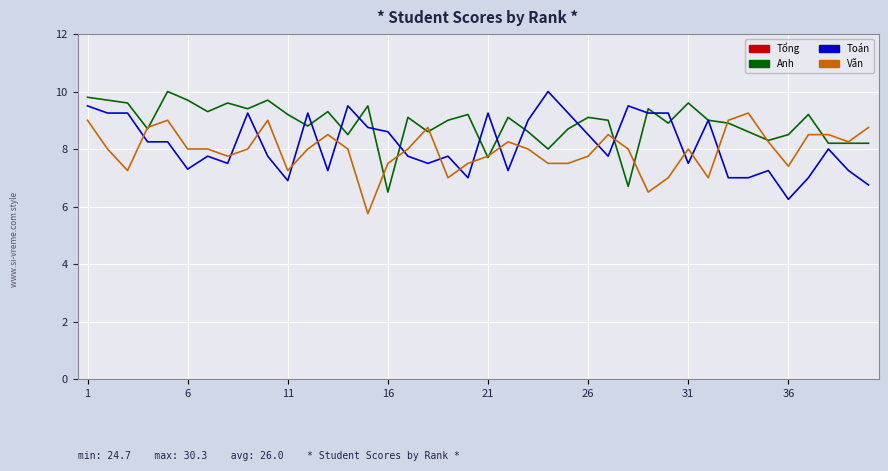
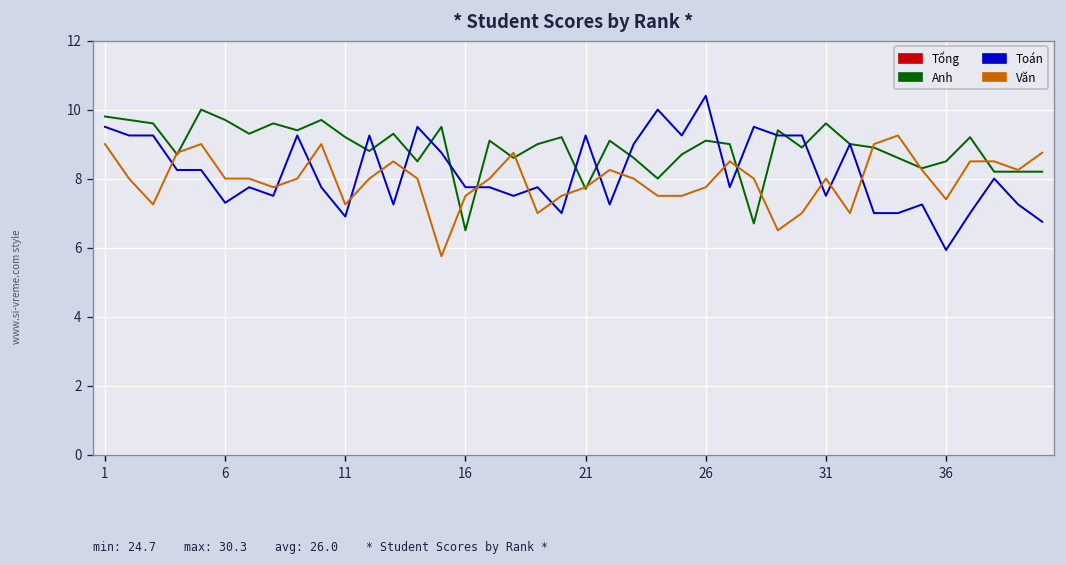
  {
    "Anh": {
      "1": 9.8,
      "6": 9.7,
      "11": 9.2,
      "16": 6.5,
      "26": 9.1,
      "31": 9.6,
      "36": 8.5
    },
    "Toán": {
      "1": 9.5,
      "6": 7.3,
      "11": 6.9,
-     "16": 8.6,
+     "16": 7.8,
      "21": 9.3,
-     "26": 8.5,
+     "26": 10.4,
      "31": 7.5,
-     "36": 6.3
+     "36": 5.9
    },
    "Văn": {
      "1": 9.0,
      "6": 8.0,
      "11": 7.3,
      "16": 7.5,
      "26": 7.8,
      "31": 8.0,
      "36": 7.4
    }
  }
